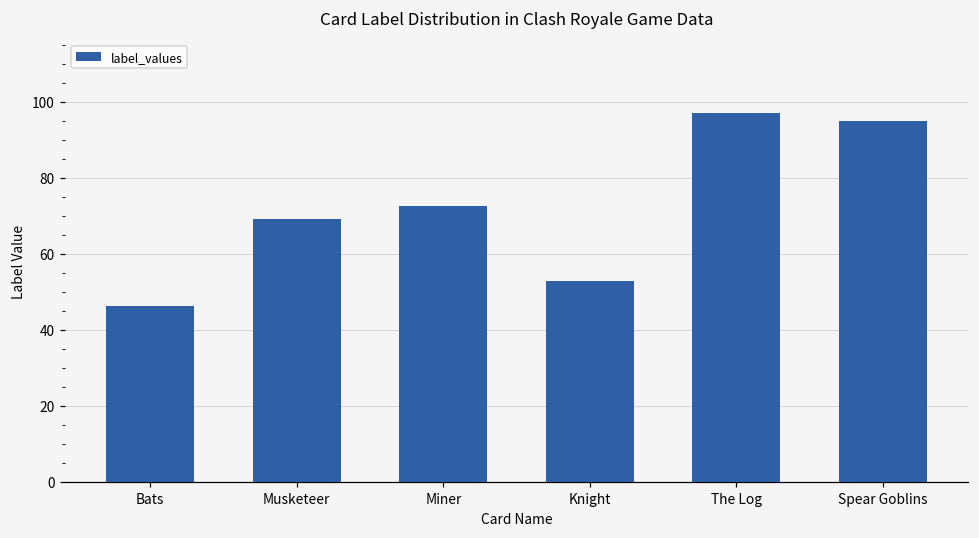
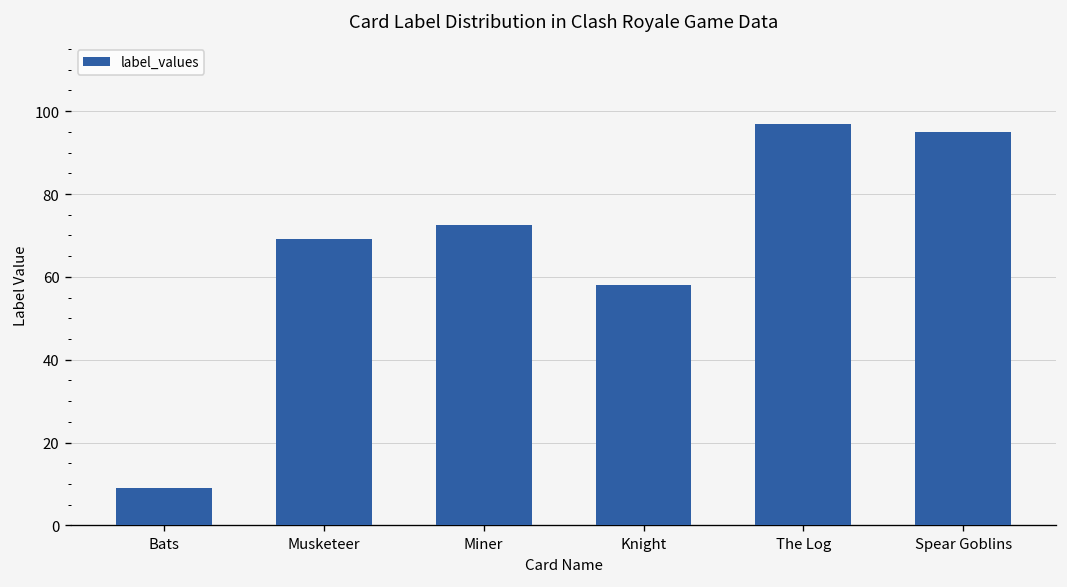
  {
-   "Bats": 46,
+   "Bats": 9,
    "Musketeer": 69,
    "Miner": 73,
-   "Knight": 53,
+   "Knight": 58,
    "The Log": 97,
    "Spear Goblins": 95
  }
